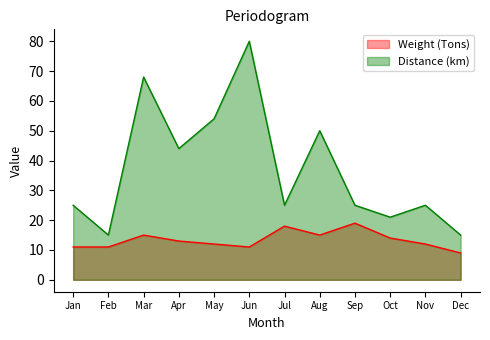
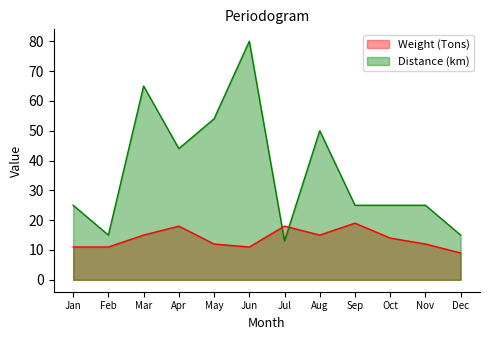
  {
    "Weight (Tons)": {
      "Jan": 11,
      "Feb": 11,
      "Mar": 15,
-     "Apr": 13,
+     "Apr": 18,
      "May": 12,
      "Jun": 11,
      "Jul": 18,
      "Aug": 15,
      "Sep": 19,
      "Oct": 14,
      "Nov": 12,
      "Dec": 9
    },
    "Distance (km)": {
      "Jan": 25,
      "Feb": 15,
-     "Mar": 68,
+     "Mar": 65,
      "Apr": 44,
      "May": 54,
      "Jun": 80,
-     "Jul": 25,
+     "Jul": 13,
      "Aug": 50,
      "Sep": 25,
-     "Oct": 21,
+     "Oct": 25,
      "Nov": 25,
      "Dec": 15
    }
  }
